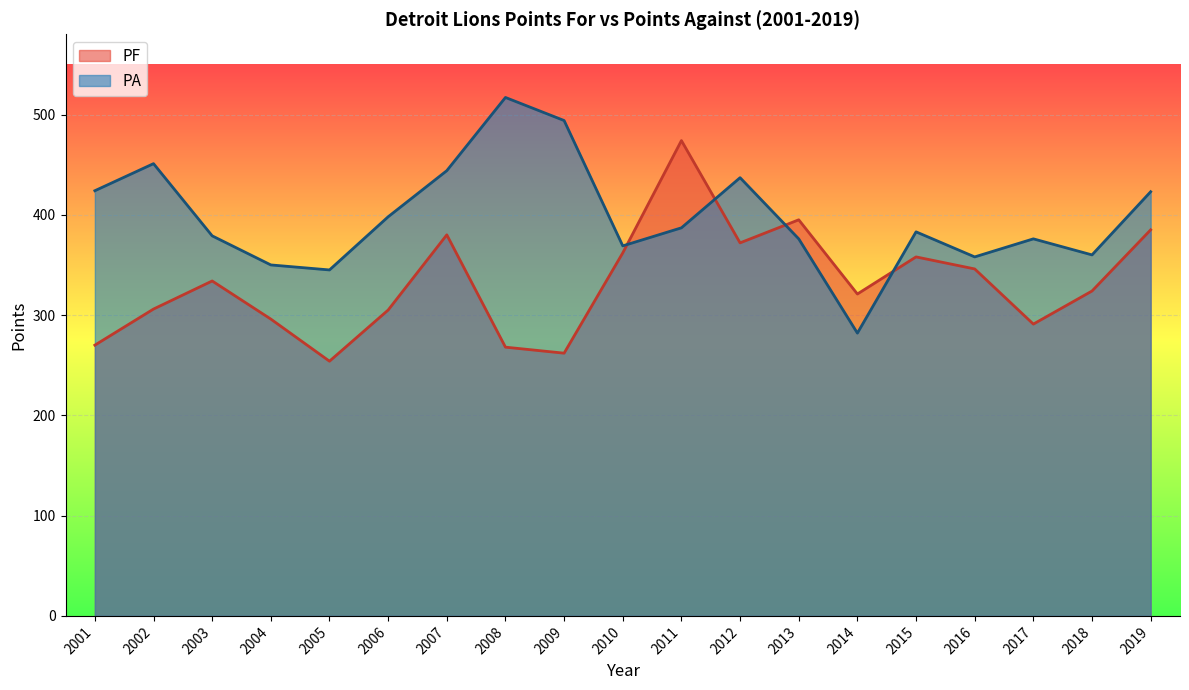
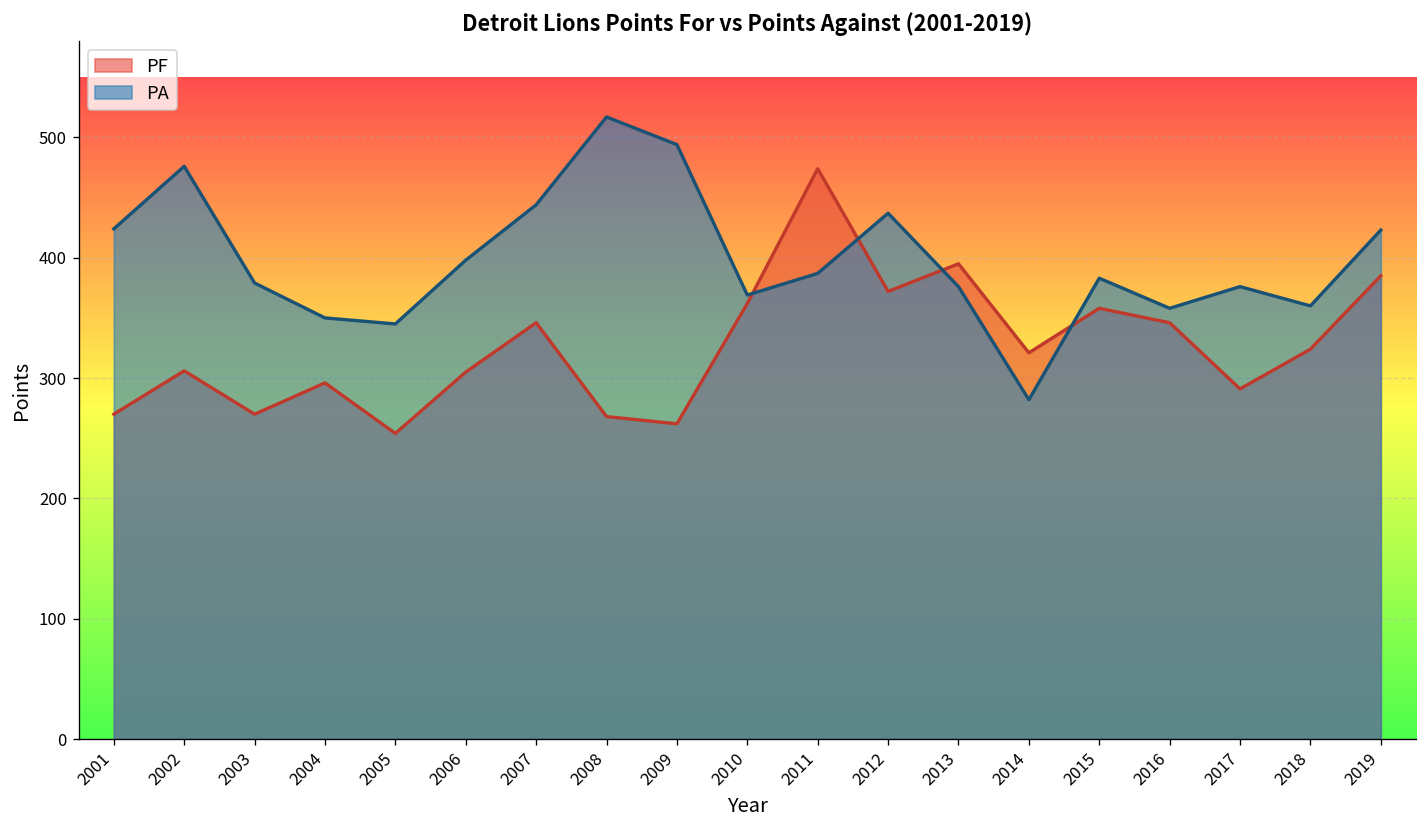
  {
    "PF": {
      "2001": 270,
      "2002": 306,
-     "2003": 334,
+     "2003": 270,
      "2004": 296,
      "2005": 254,
      "2006": 305,
-     "2007": 380,
+     "2007": 346,
      "2008": 268,
      "2009": 262,
      "2010": 362,
      "2011": 474,
      "2012": 372,
      "2013": 395,
      "2014": 321,
      "2015": 358,
      "2016": 346,
      "2017": 291,
      "2018": 324,
      "2019": 385
    },
    "PA": {
      "2001": 424,
-     "2002": 451,
+     "2002": 476,
      "2003": 379,
      "2004": 350,
      "2005": 345,
      "2006": 398,
      "2007": 444,
      "2008": 517,
      "2009": 494,
      "2010": 369,
      "2011": 387,
      "2012": 437,
      "2013": 376,
      "2014": 282,
      "2015": 383,
      "2016": 358,
      "2017": 376,
      "2018": 360,
      "2019": 423
    }
  }
